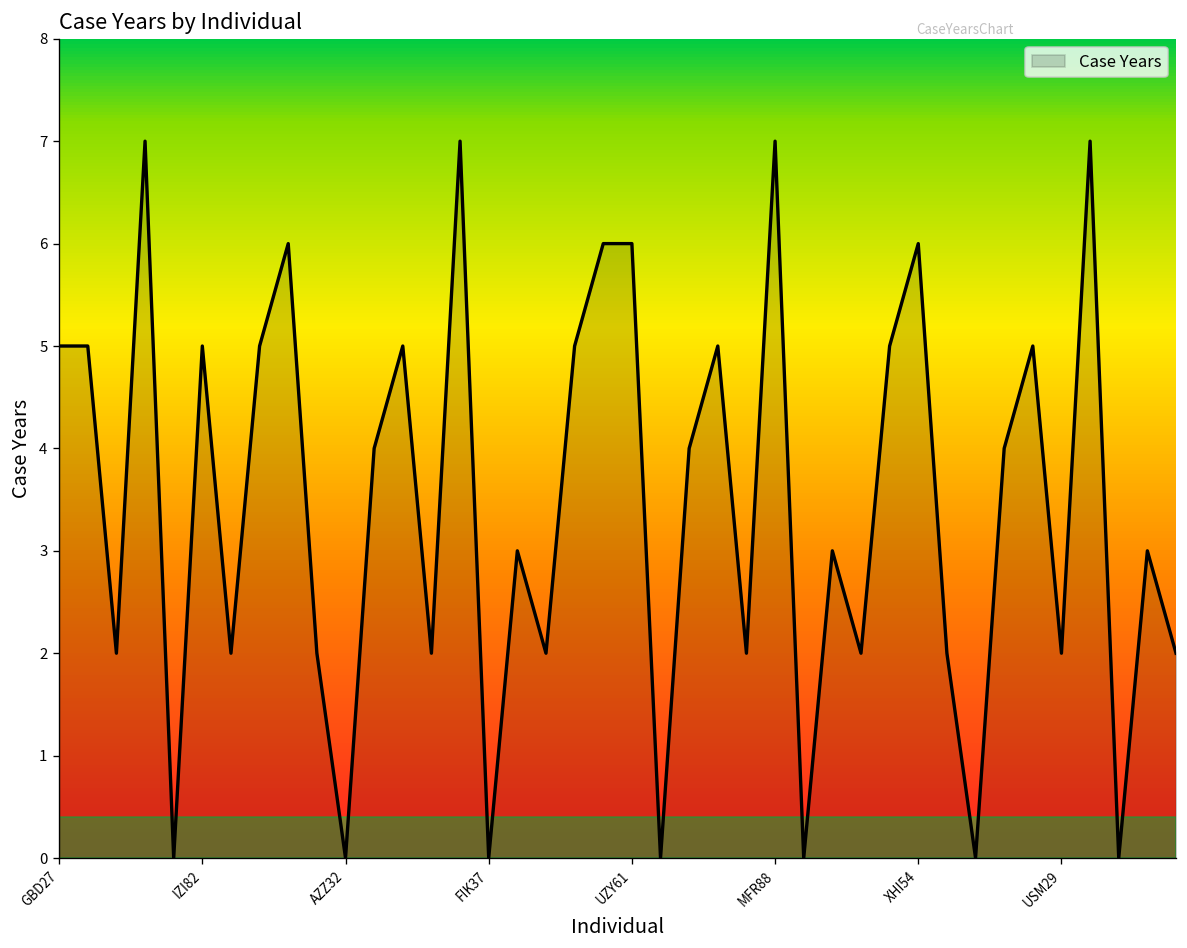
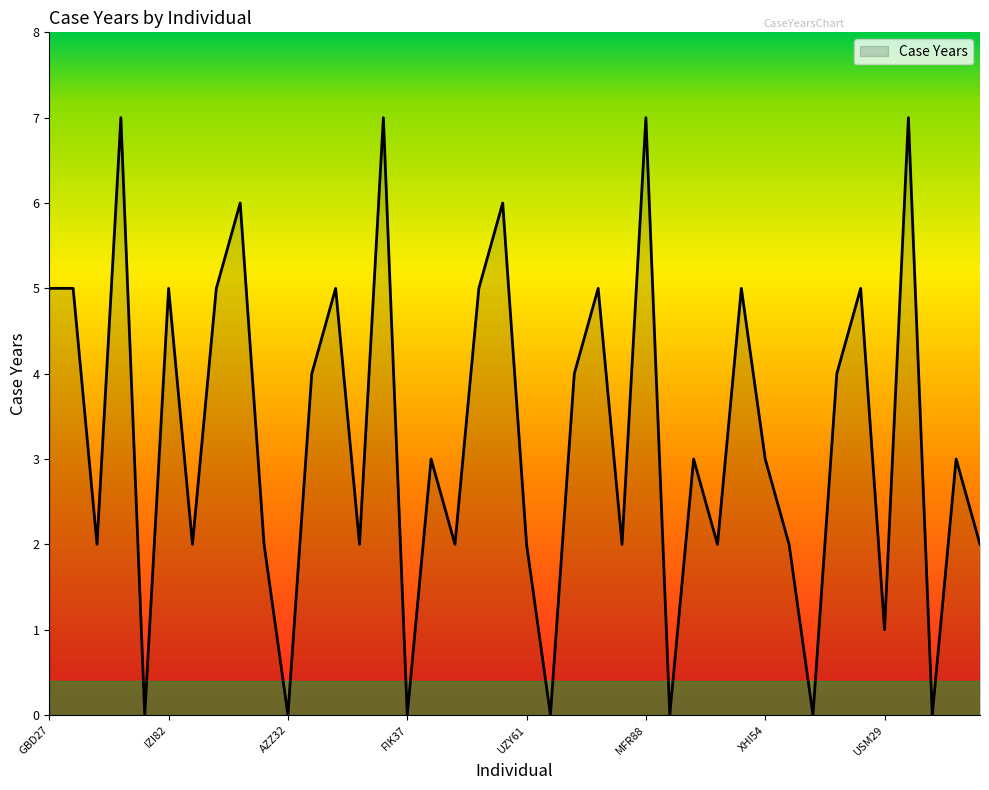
  {
    "GBD27": 5,
    "IZI82": 5,
-   "UZY61": 6,
+   "UZY61": 2,
    "MFR88": 7,
-   "XHI54": 6,
-   "USM29": 2
+   "XHI54": 3,
+   "USM29": 1
  }
